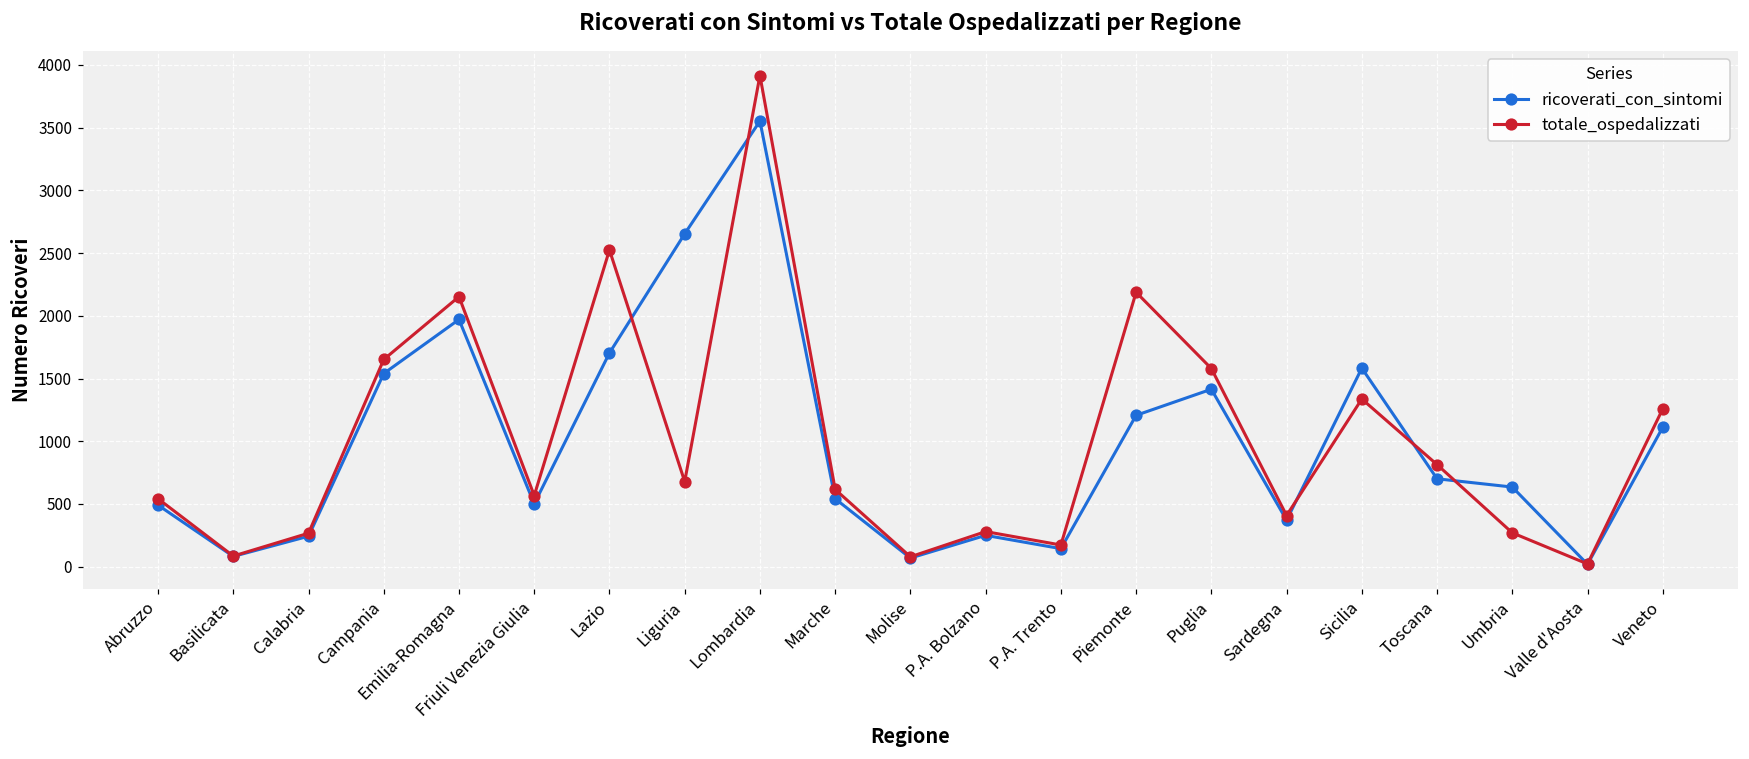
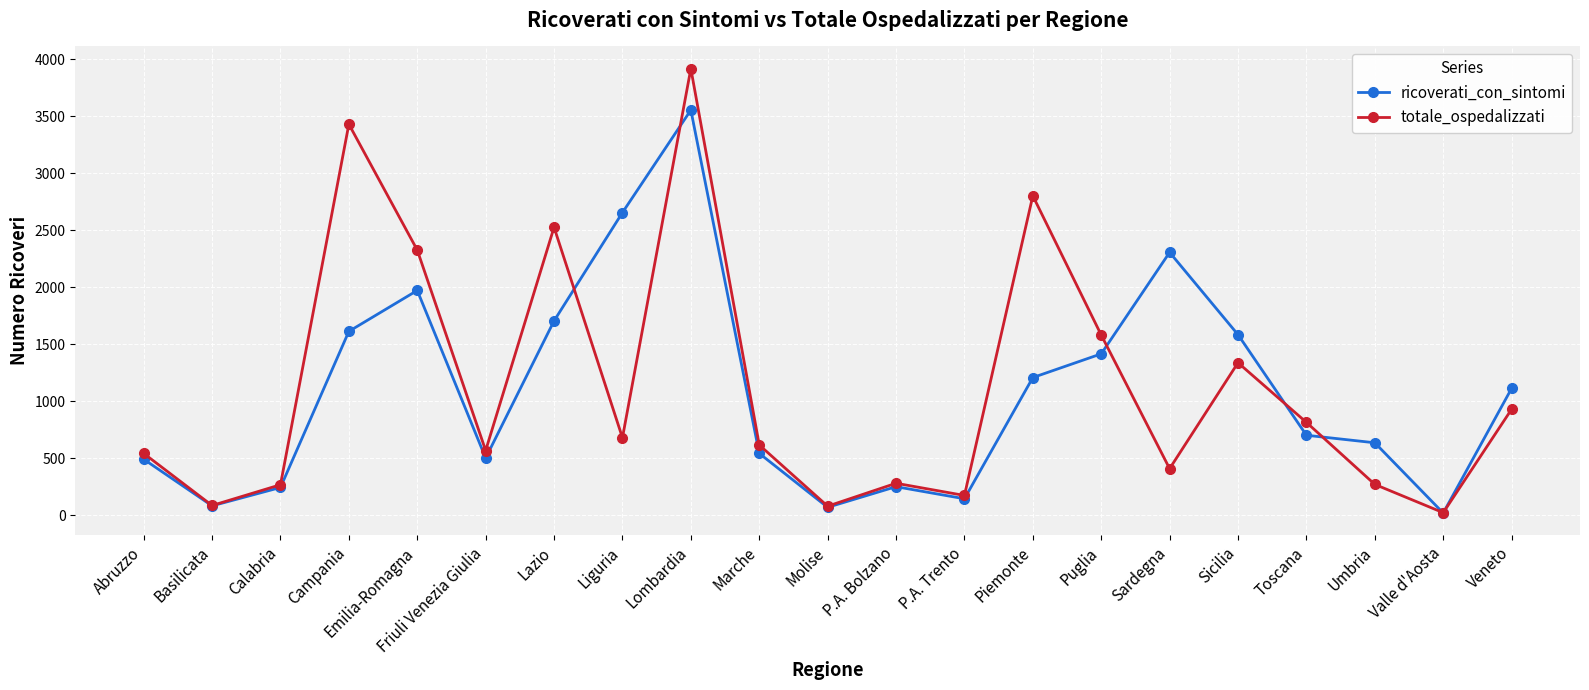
  {
    "ricoverati_con_sintomi": {
      "Abruzzo": 490,
      "Calabria": 240,
-     "Campania": 1540,
+     "Campania": 1610,
      "Emilia-Romagna": 1970,
      "Friuli Venezia Giulia": 500,
      "Lazio": 1700,
      "Liguria": 2650,
      "Lombardia": 3550,
      "Marche": 540,
      "P.A. Bolzano": 250,
      "P.A. Trento": 140,
      "Piemonte": 1210,
      "Puglia": 1420,
-     "Sardegna": 370,
+     "Sardegna": 2310,
      "Sicilia": 1580,
      "Toscana": 700,
      "Umbria": 640,
      "Veneto": 1110
    },
    "totale_ospedalizzati": {
      "Abruzzo": 540,
      "Calabria": 270,
-     "Campania": 1650,
-     "Emilia-Romagna": 2150,
+     "Campania": 3430,
+     "Emilia-Romagna": 2330,
      "Friuli Venezia Giulia": 570,
      "Lazio": 2530,
      "Liguria": 680,
      "Lombardia": 3920,
      "Marche": 620,
      "P.A. Bolzano": 280,
      "P.A. Trento": 170,
-     "Piemonte": 2190,
+     "Piemonte": 2800,
      "Puglia": 1580,
      "Sardegna": 410,
      "Sicilia": 1340,
      "Toscana": 810,
      "Umbria": 270,
-     "Veneto": 1260
+     "Veneto": 930
    }
  }
